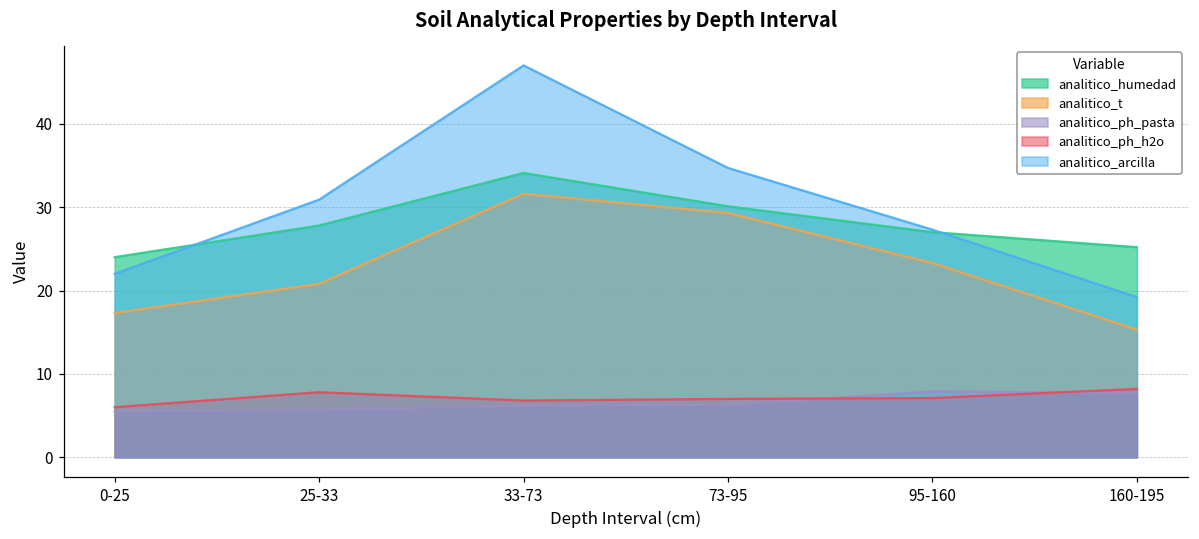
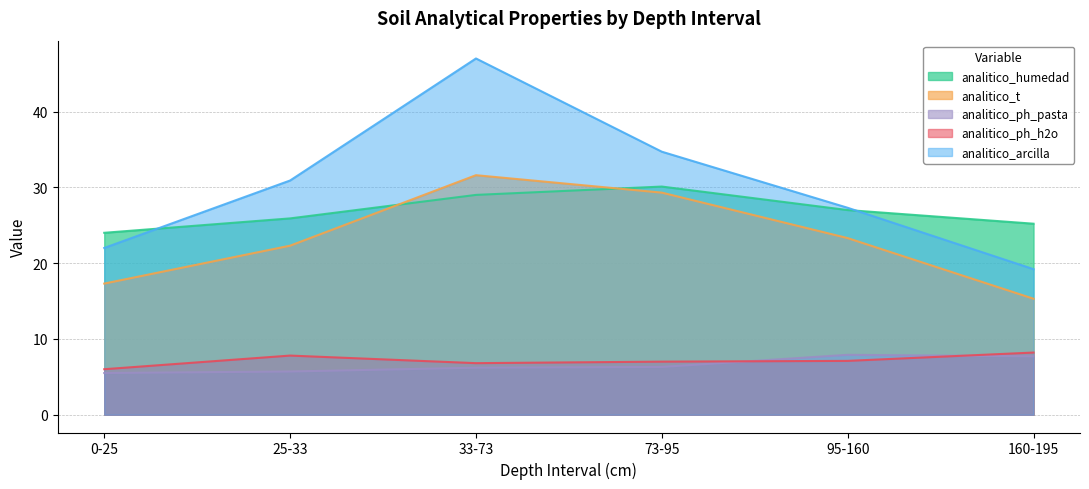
  {
    "analitico_humedad": {
      "0-25": 24,
-     "25-33": 28,
-     "33-73": 34,
+     "25-33": 26,
+     "33-73": 29,
      "73-95": 30,
      "160-195": 25
    },
    "analitico_t": {
      "0-25": 17,
-     "25-33": 21,
+     "25-33": 22,
      "33-73": 32,
      "73-95": 29,
      "95-160": 23,
      "160-195": 15
    },
    "analitico_ph_pasta": {
      "0-25": 6,
      "25-33": 6,
      "33-73": 6,
      "73-95": 6,
      "95-160": 8,
      "160-195": 8
    },
    "analitico_ph_h2o": {
      "0-25": 6,
      "25-33": 8,
      "33-73": 7,
      "73-95": 7,
      "95-160": 7,
      "160-195": 8
    },
    "analitico_arcilla": {
      "0-25": 22,
      "25-33": 31,
      "33-73": 47,
      "73-95": 35,
      "160-195": 19
    }
  }
